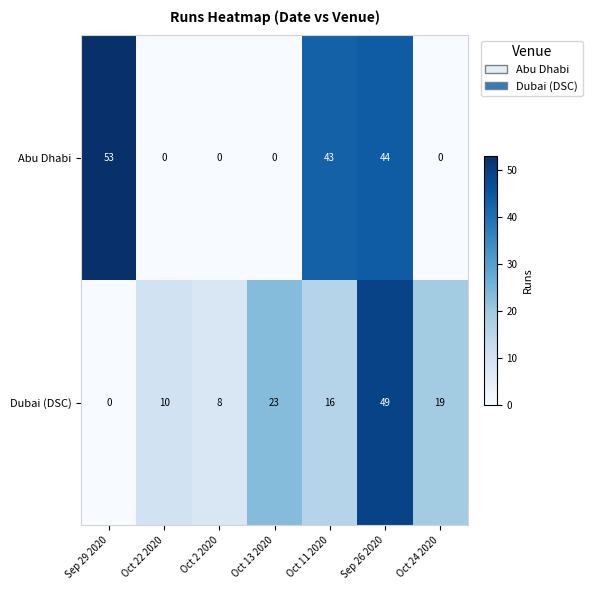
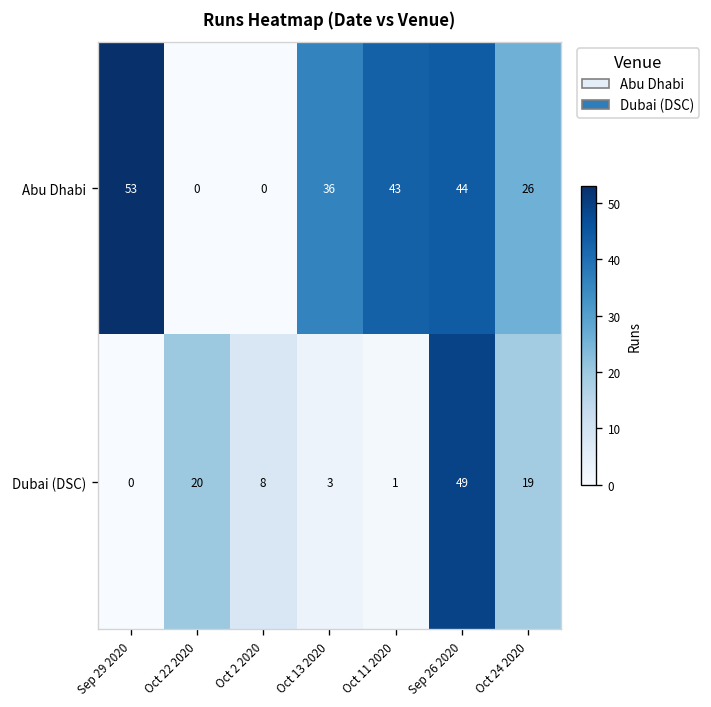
  {
    "Abu Dhabi": {
      "Sep 29 2020": 53,
      "Oct 22 2020": 0,
      "Oct 2 2020": 0,
-     "Oct 13 2020": 0,
+     "Oct 13 2020": 36,
      "Oct 11 2020": 43,
      "Sep 26 2020": 44,
-     "Oct 24 2020": 0
+     "Oct 24 2020": 26
    },
    "Dubai (DSC)": {
      "Sep 29 2020": 0,
-     "Oct 22 2020": 10,
+     "Oct 22 2020": 20,
      "Oct 2 2020": 8,
-     "Oct 13 2020": 23,
-     "Oct 11 2020": 16,
+     "Oct 13 2020": 3,
+     "Oct 11 2020": 1,
      "Sep 26 2020": 49,
      "Oct 24 2020": 19
    }
  }
